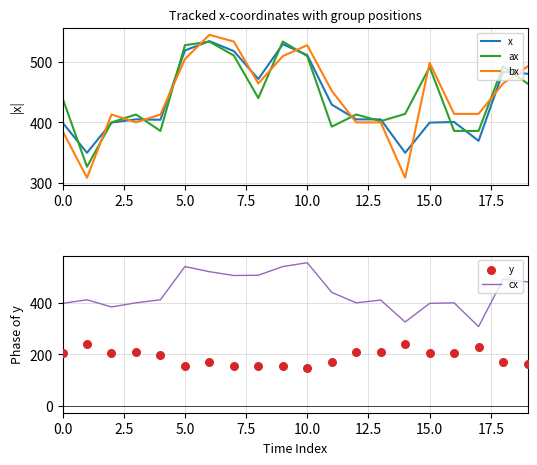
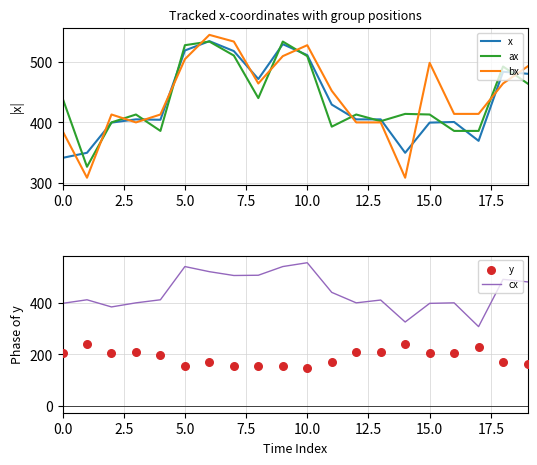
  {
    "Tracked x-coordinates with group positions": {
      "x": {
-       "0.0": 400,
+       "0.0": 340,
        "5.0": 520,
        "15.0": 400
      },
      "ax": {
        "0.0": 440,
        "5.0": 530,
-       "15.0": 490
+       "15.0": 410
      },
      "bx": {
        "0.0": 390,
        "5.0": 500,
        "10.0": 530,
        "15.0": 500
      }
    }
  }
